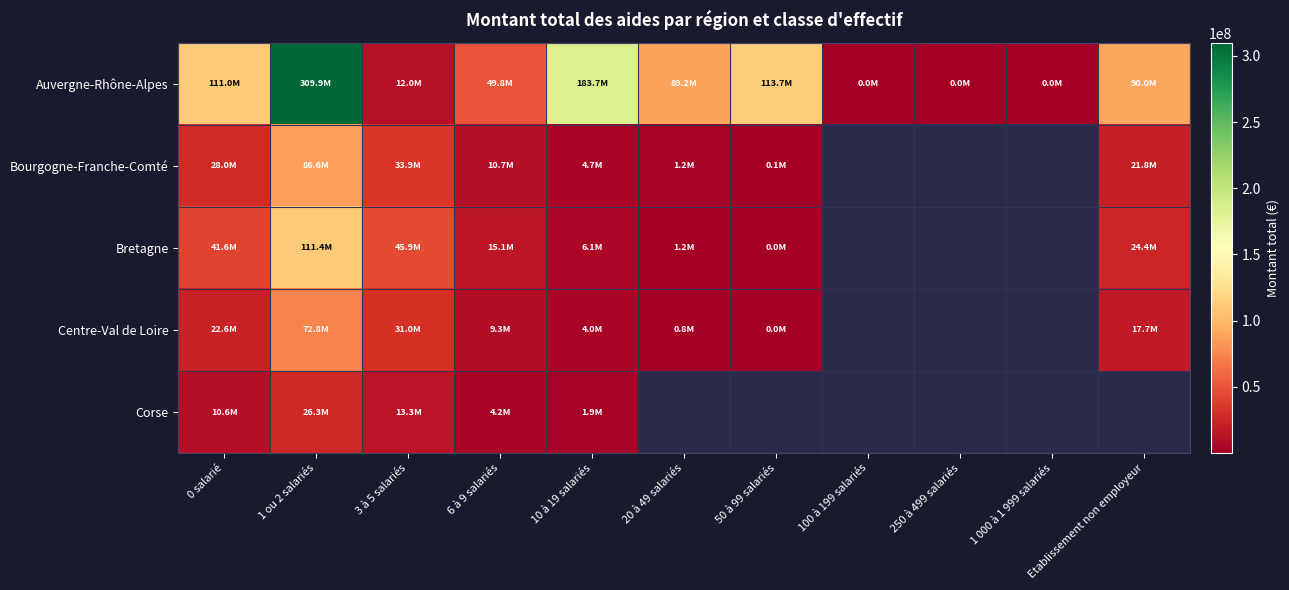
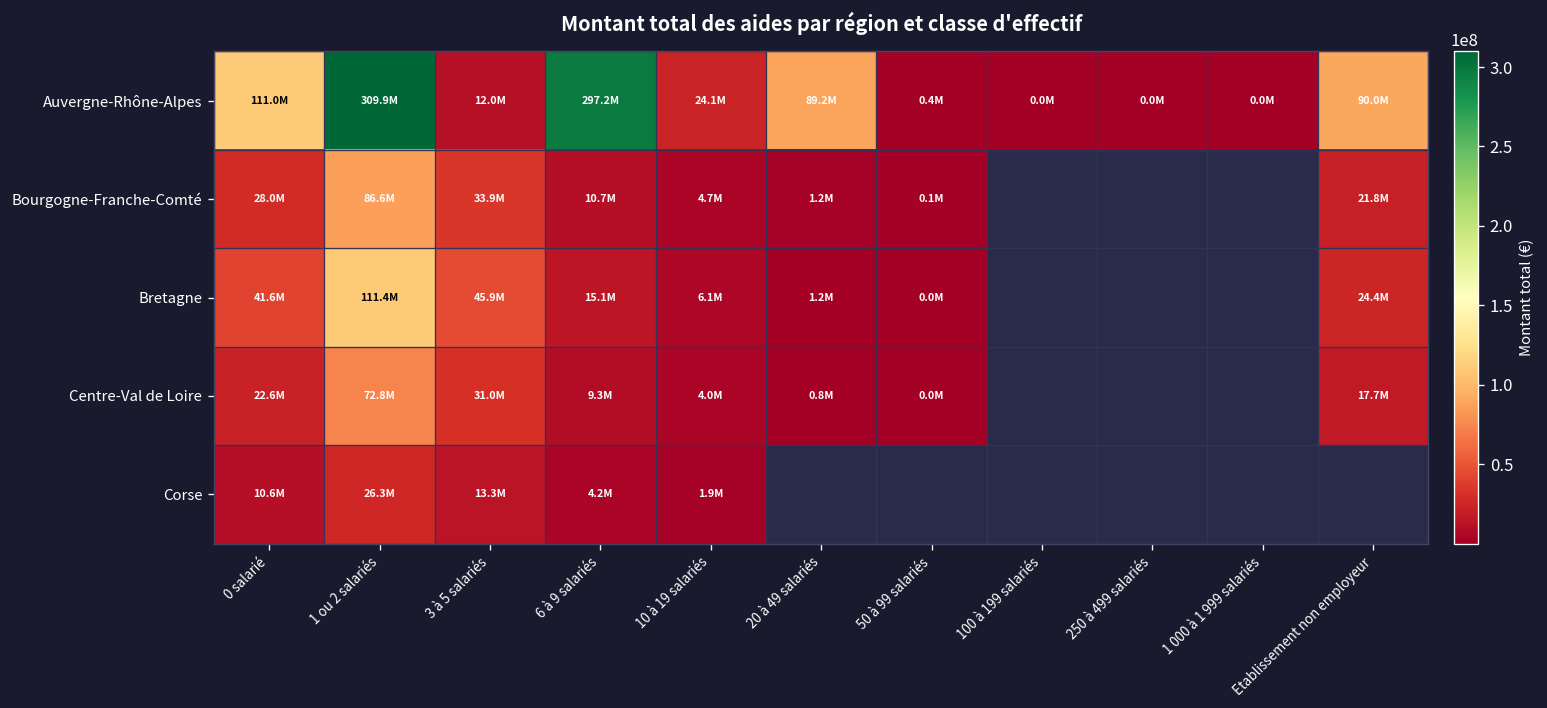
  {
    "Auvergne-Rhône-Alpes": {
      "0 salarié": "111.0M",
      "1 ou 2 salariés": "309.9M",
      "3 à 5 salariés": "12.0M",
-     "6 à 9 salariés": "49.8M",
-     "10 à 19 salariés": "183.7M",
+     "6 à 9 salariés": "297.2M",
+     "10 à 19 salariés": "24.1M",
      "20 à 49 salariés": "89.2M",
-     "50 à 99 salariés": "113.7M",
+     "50 à 99 salariés": "0.4M",
      "100 à 199 salariés": "0.0M",
      "250 à 499 salariés": "0.0M",
      "1 000 à 1 999 salariés": "0.0M",
      "Etablissement non employeur": "90.0M"
    },
    "Bourgogne-Franche-Comté": {
      "0 salarié": "28.0M",
      "1 ou 2 salariés": "86.6M",
      "3 à 5 salariés": "33.9M",
      "6 à 9 salariés": "10.7M",
      "10 à 19 salariés": "4.7M",
      "20 à 49 salariés": "1.2M",
      "50 à 99 salariés": "0.1M",
      "Etablissement non employeur": "21.8M"
    },
    "Bretagne": {
      "0 salarié": "41.6M",
      "1 ou 2 salariés": "111.4M",
      "3 à 5 salariés": "45.9M",
      "6 à 9 salariés": "15.1M",
      "10 à 19 salariés": "6.1M",
      "20 à 49 salariés": "1.2M",
      "50 à 99 salariés": "0.0M",
      "Etablissement non employeur": "24.4M"
    },
    "Centre-Val de Loire": {
      "0 salarié": "22.6M",
      "1 ou 2 salariés": "72.8M",
      "3 à 5 salariés": "31.0M",
      "6 à 9 salariés": "9.3M",
      "10 à 19 salariés": "4.0M",
      "20 à 49 salariés": "0.8M",
      "50 à 99 salariés": "0.0M",
      "Etablissement non employeur": "17.7M"
    },
    "Corse": {
      "0 salarié": "10.6M",
      "1 ou 2 salariés": "26.3M",
      "3 à 5 salariés": "13.3M",
      "6 à 9 salariés": "4.2M",
      "10 à 19 salariés": "1.9M"
    }
  }
